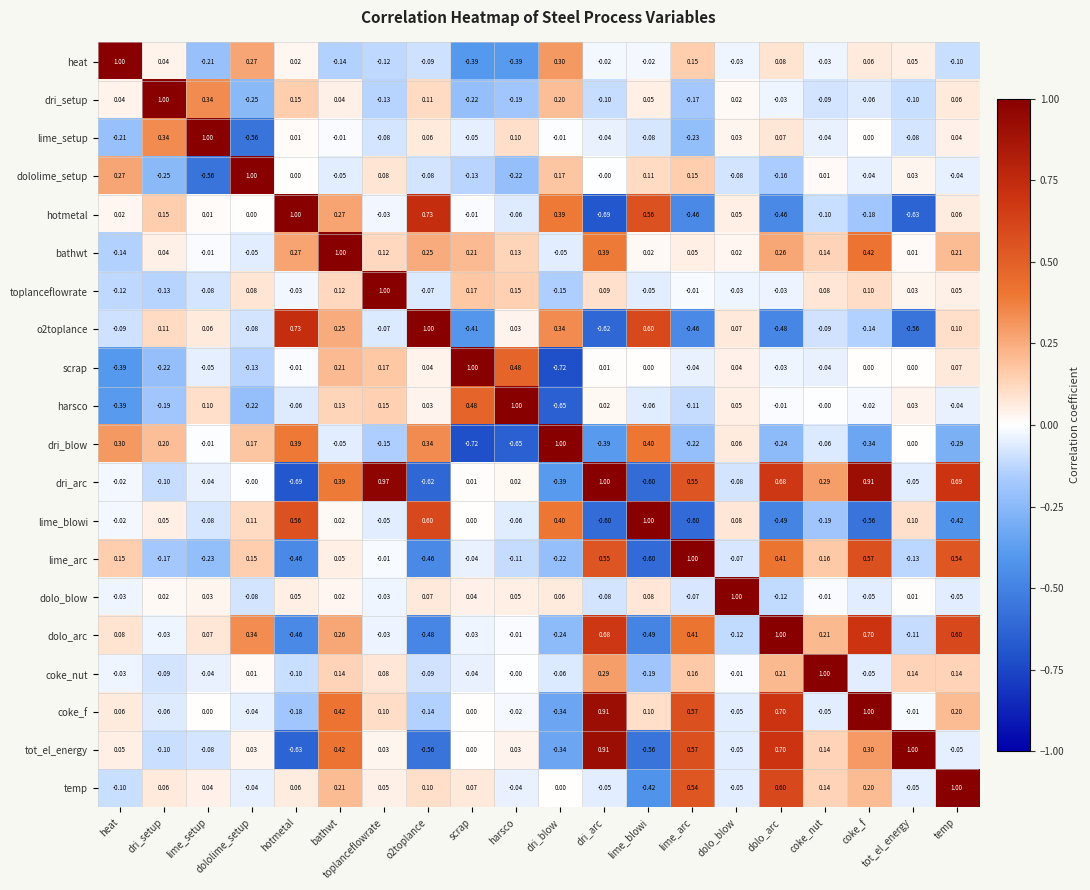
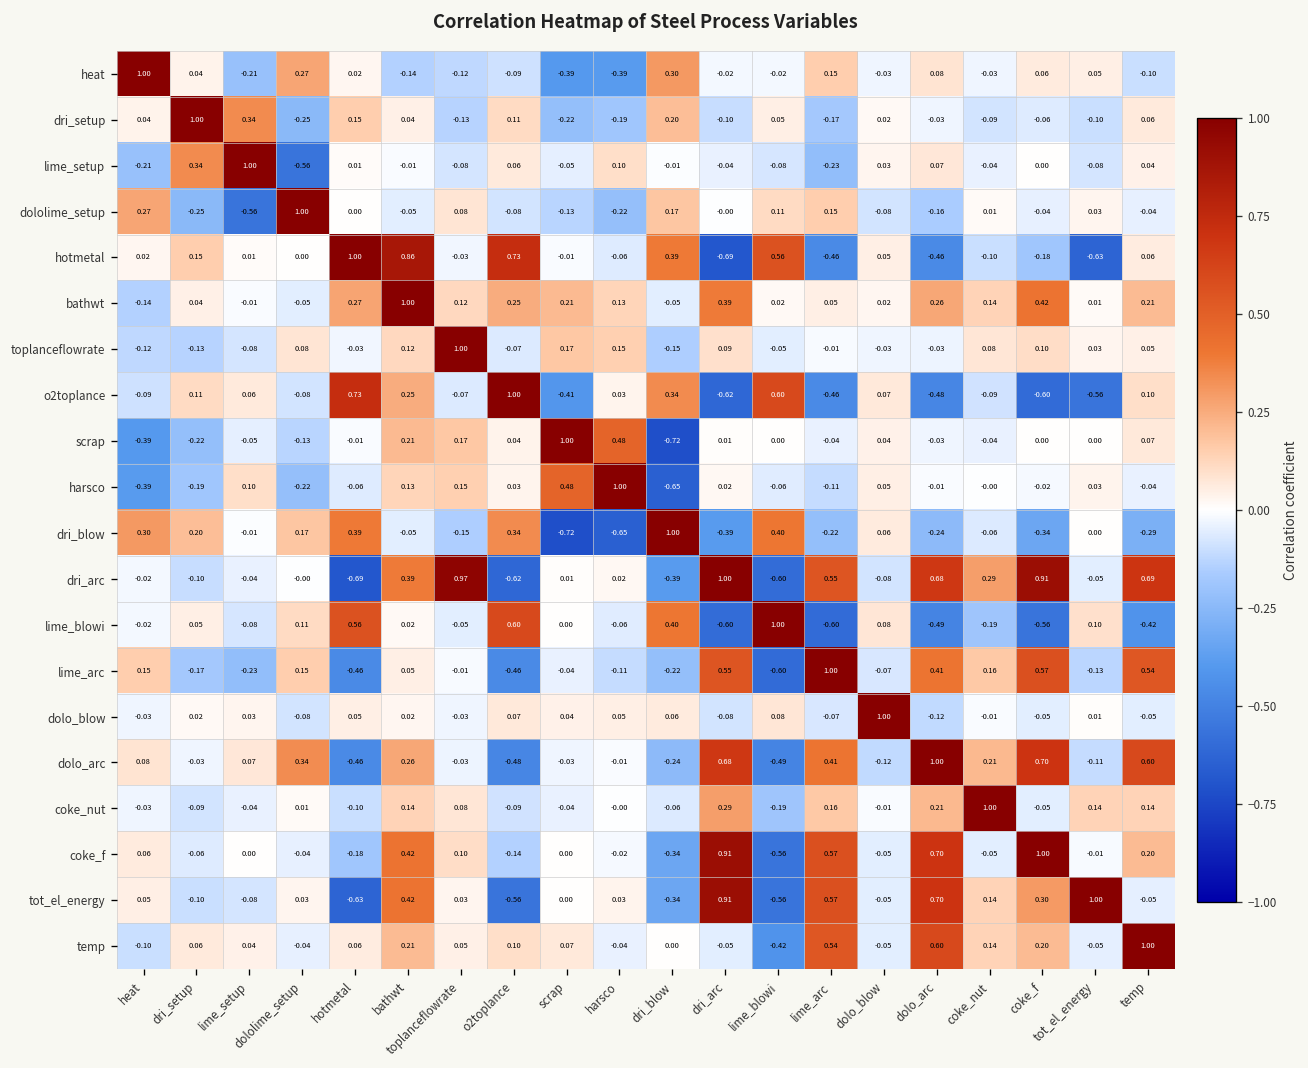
  {
    "hotmetal": {
      "heat": 0.02,
      "dri_setup": 0.15,
      "lime_setup": 0.01,
      "dololime_setup": 0.00,
      "hotmetal": 1.00,
-     "bathwt": 0.27,
+     "bathwt": 0.86,
      "toplanceflowrate": -0.03,
      "o2toplance": 0.73,
      "scrap": -0.01,
      "harsco": -0.06,
      "dri_blow": 0.39,
      "dri_arc": -0.69,
      "lime_blowi": 0.56,
      "lime_arc": -0.46,
      "dolo_blow": 0.05,
      "dolo_arc": -0.46,
      "coke_nut": -0.10,
      "coke_f": -0.18,
      "tot_el_energy": -0.63,
      "temp": 0.06
    },
    "o2toplance": {
      "heat": -0.09,
      "dri_setup": 0.11,
      "lime_setup": 0.06,
      "dololime_setup": -0.08,
      "hotmetal": 0.73,
      "bathwt": 0.25,
      "toplanceflowrate": -0.07,
      "o2toplance": 1.00,
      "scrap": -0.41,
      "harsco": 0.03,
      "dri_blow": 0.34,
      "dri_arc": -0.62,
      "lime_blowi": 0.60,
      "lime_arc": -0.46,
      "dolo_blow": 0.07,
      "dolo_arc": -0.48,
      "coke_nut": -0.09,
-     "coke_f": -0.14,
+     "coke_f": -0.60,
      "tot_el_energy": -0.56,
      "temp": 0.10
    },
    "coke_f": {
      "heat": 0.06,
      "dri_setup": -0.06,
      "lime_setup": 0.00,
      "dololime_setup": -0.04,
      "hotmetal": -0.18,
      "bathwt": 0.42,
      "toplanceflowrate": 0.10,
      "o2toplance": -0.14,
      "scrap": 0.00,
      "harsco": -0.02,
      "dri_blow": -0.34,
      "dri_arc": 0.91,
-     "lime_blowi": 0.10,
+     "lime_blowi": -0.56,
      "lime_arc": 0.57,
      "dolo_blow": -0.05,
      "dolo_arc": 0.70,
      "coke_nut": -0.05,
      "coke_f": 1.00,
      "tot_el_energy": -0.01,
      "temp": 0.20
    }
  }
